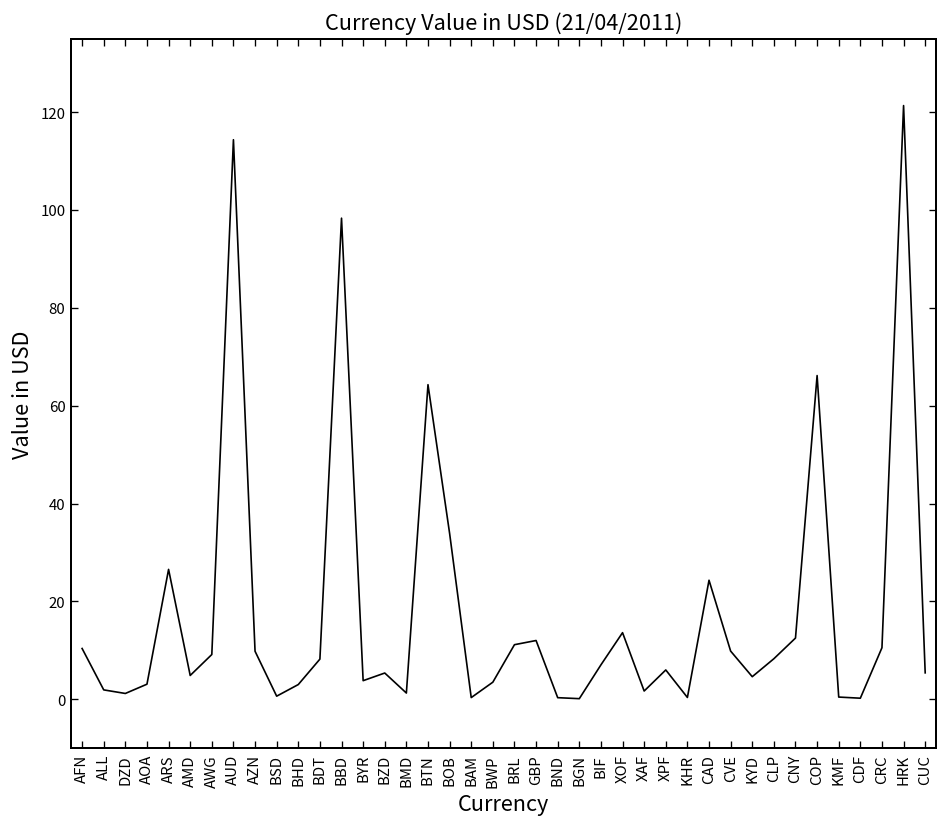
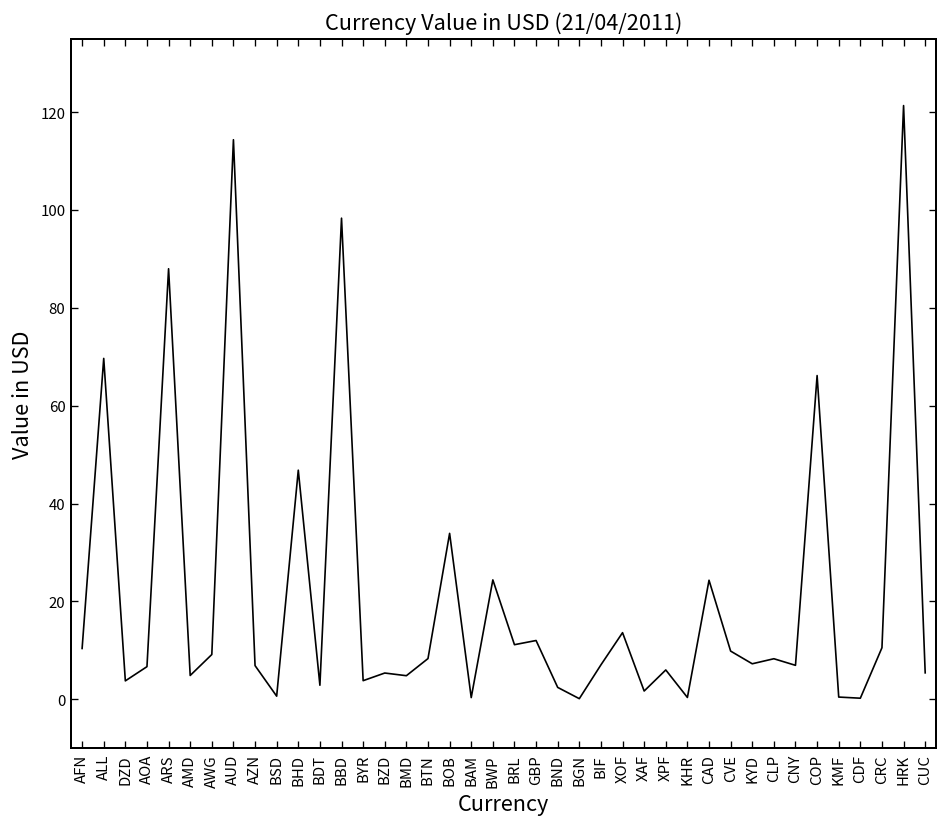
  {
    "AFN": 10,
-   "ALL": 2,
-   "DZD": 1,
-   "AOA": 3,
-   "ARS": 27,
+   "ALL": 70,
+   "DZD": 4,
+   "AOA": 7,
+   "ARS": 88,
    "AMD": 5,
    "AWG": 9,
    "AUD": 114,
-   "AZN": 10,
+   "AZN": 7,
    "BSD": 1,
-   "BHD": 3,
-   "BDT": 8,
+   "BHD": 47,
+   "BDT": 3,
    "BBD": 98,
    "BYR": 4,
    "BZD": 5,
-   "BMD": 1,
-   "BTN": 64,
+   "BMD": 5,
+   "BTN": 8,
    "BOB": 34,
    "BAM": 0,
-   "BWP": 3,
+   "BWP": 24,
    "BRL": 11,
    "GBP": 12,
-   "BND": 0,
+   "BND": 2,
    "BGN": 0,
    "BIF": 7,
    "XOF": 14,
    "XAF": 2,
    "XPF": 6,
    "KHR": 0,
    "CAD": 24,
    "CVE": 10,
-   "KYD": 5,
+   "KYD": 7,
    "CLP": 8,
-   "CNY": 13,
+   "CNY": 7,
    "COP": 66,
    "KMF": 0,
    "CDF": 0,
    "CRC": 11,
    "HRK": 121,
    "CUC": 5
  }
